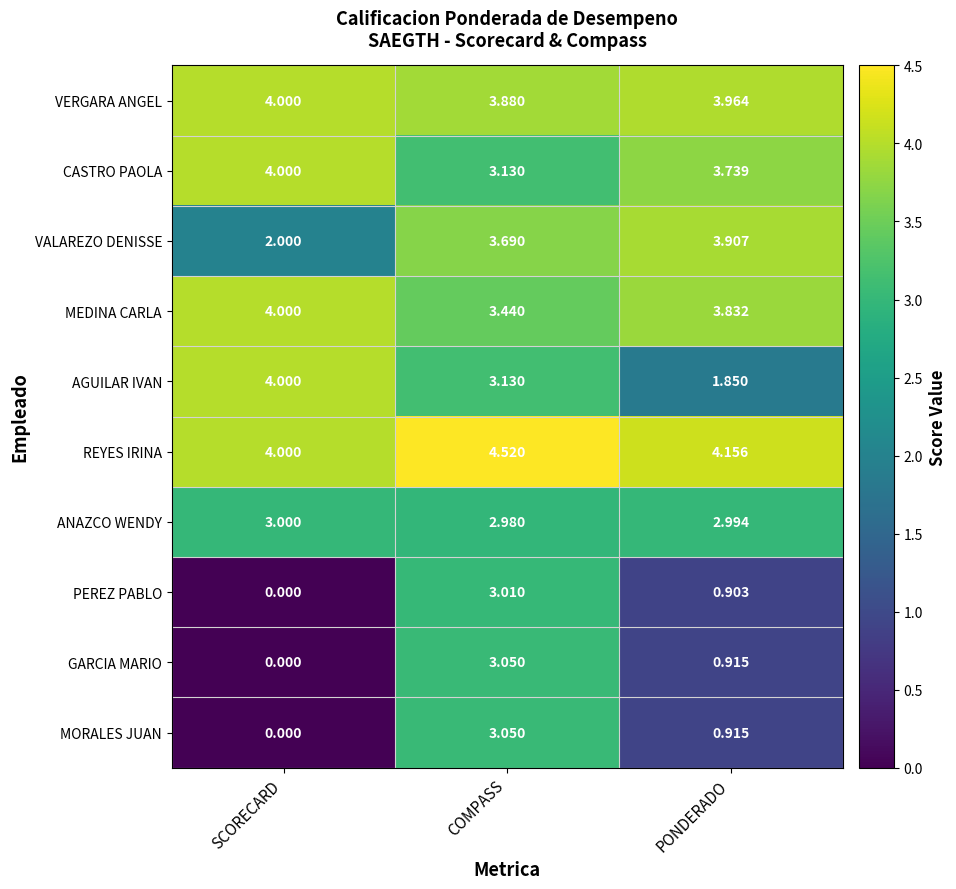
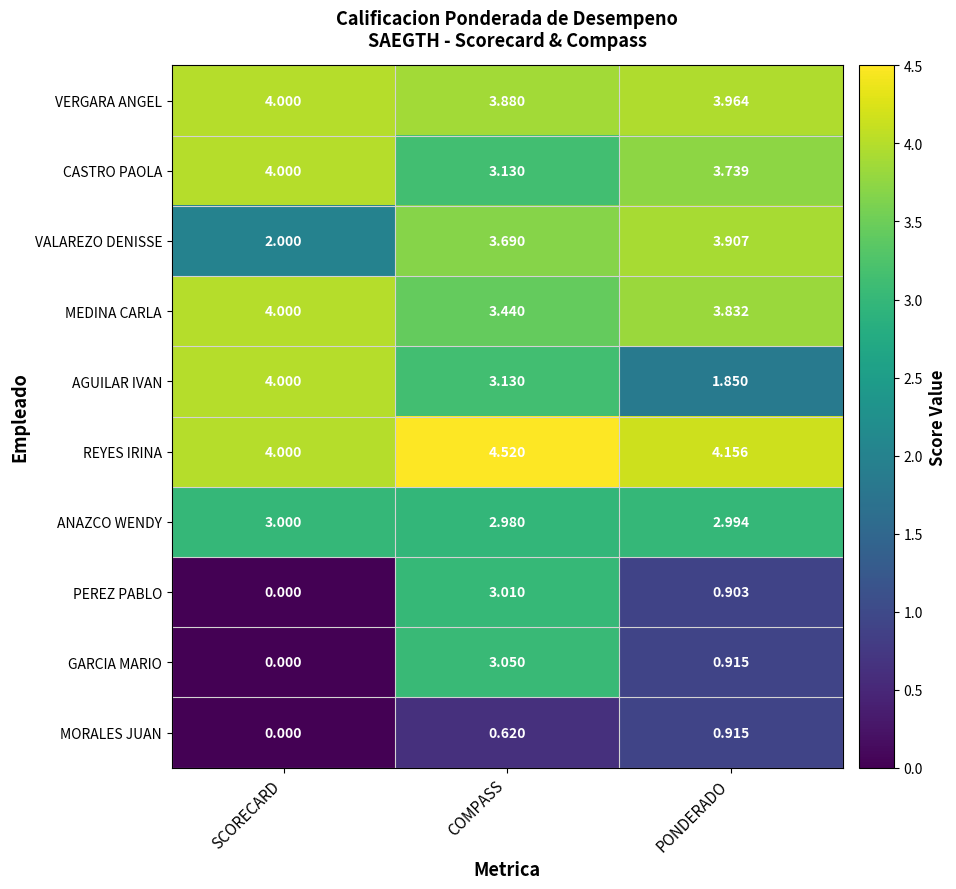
  {
    "VERGARA ANGEL": {
      "SCORECARD": 4.000,
      "COMPASS": 3.880,
      "PONDERADO": 3.964
    },
    "CASTRO PAOLA": {
      "SCORECARD": 4.000,
      "COMPASS": 3.130,
      "PONDERADO": 3.739
    },
    "VALAREZO DENISSE": {
      "SCORECARD": 2.000,
      "COMPASS": 3.690,
      "PONDERADO": 3.907
    },
    "MEDINA CARLA": {
      "SCORECARD": 4.000,
      "COMPASS": 3.440,
      "PONDERADO": 3.832
    },
    "AGUILAR IVAN": {
      "SCORECARD": 4.000,
      "COMPASS": 3.130,
      "PONDERADO": 1.850
    },
    "REYES IRINA": {
      "SCORECARD": 4.000,
      "COMPASS": 4.520,
      "PONDERADO": 4.156
    },
    "ANAZCO WENDY": {
      "SCORECARD": 3.000,
      "COMPASS": 2.980,
      "PONDERADO": 2.994
    },
    "PEREZ PABLO": {
      "SCORECARD": 0.000,
      "COMPASS": 3.010,
      "PONDERADO": 0.903
    },
    "GARCIA MARIO": {
      "SCORECARD": 0.000,
      "COMPASS": 3.050,
      "PONDERADO": 0.915
    },
    "MORALES JUAN": {
      "SCORECARD": 0.000,
-     "COMPASS": 3.050,
+     "COMPASS": 0.620,
      "PONDERADO": 0.915
    }
  }
